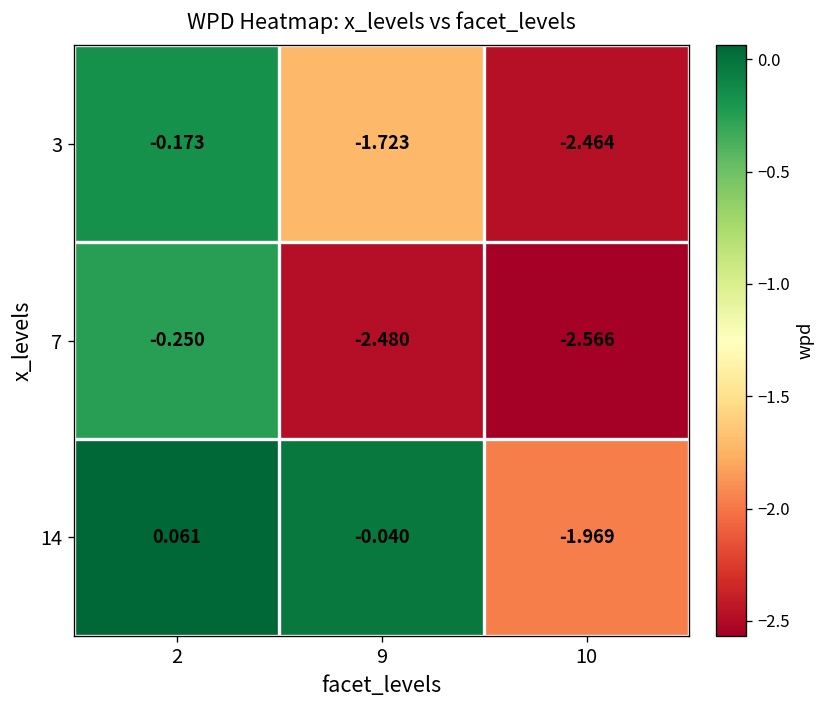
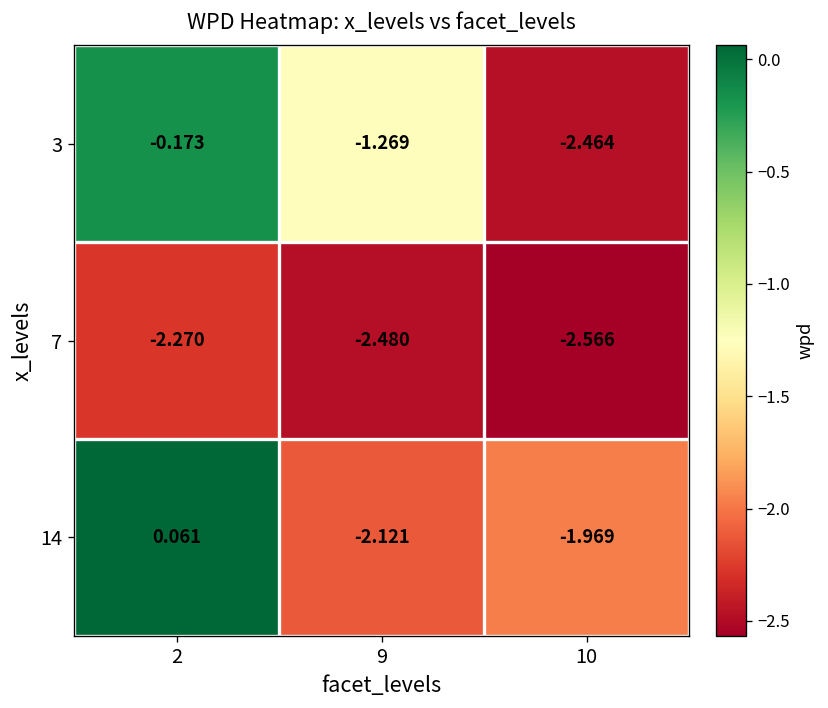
  {
    "3": {
      "2": -0.173,
-     "9": -1.723,
+     "9": -1.269,
      "10": -2.464
    },
    "7": {
-     "2": -0.250,
+     "2": -2.270,
      "9": -2.480,
      "10": -2.566
    },
    "14": {
      "2": 0.061,
-     "9": -0.040,
+     "9": -2.121,
      "10": -1.969
    }
  }
